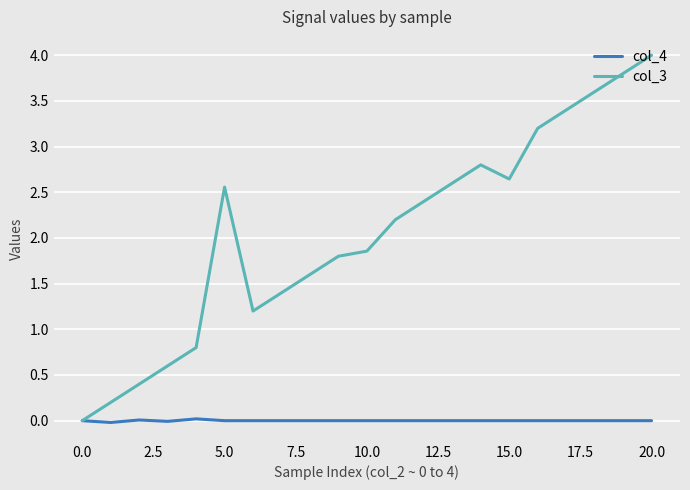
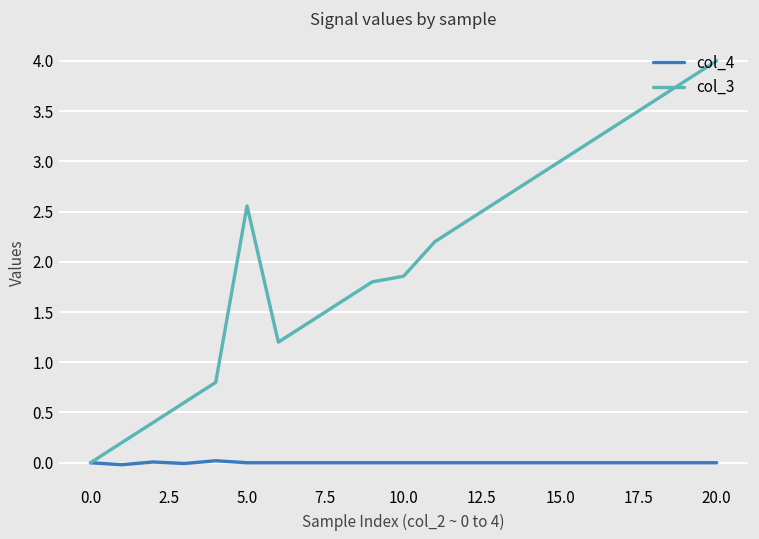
  {
    "col_4": {
      "5.0": 0.0,
      "10.0": 0.0,
      "15.0": 0.0,
      "20.0": 0.0
    },
    "col_3": {
      "5.0": 2.6,
      "10.0": 1.9,
-     "15.0": 2.6,
+     "15.0": 3.0,
      "20.0": 4.0
    }
  }
